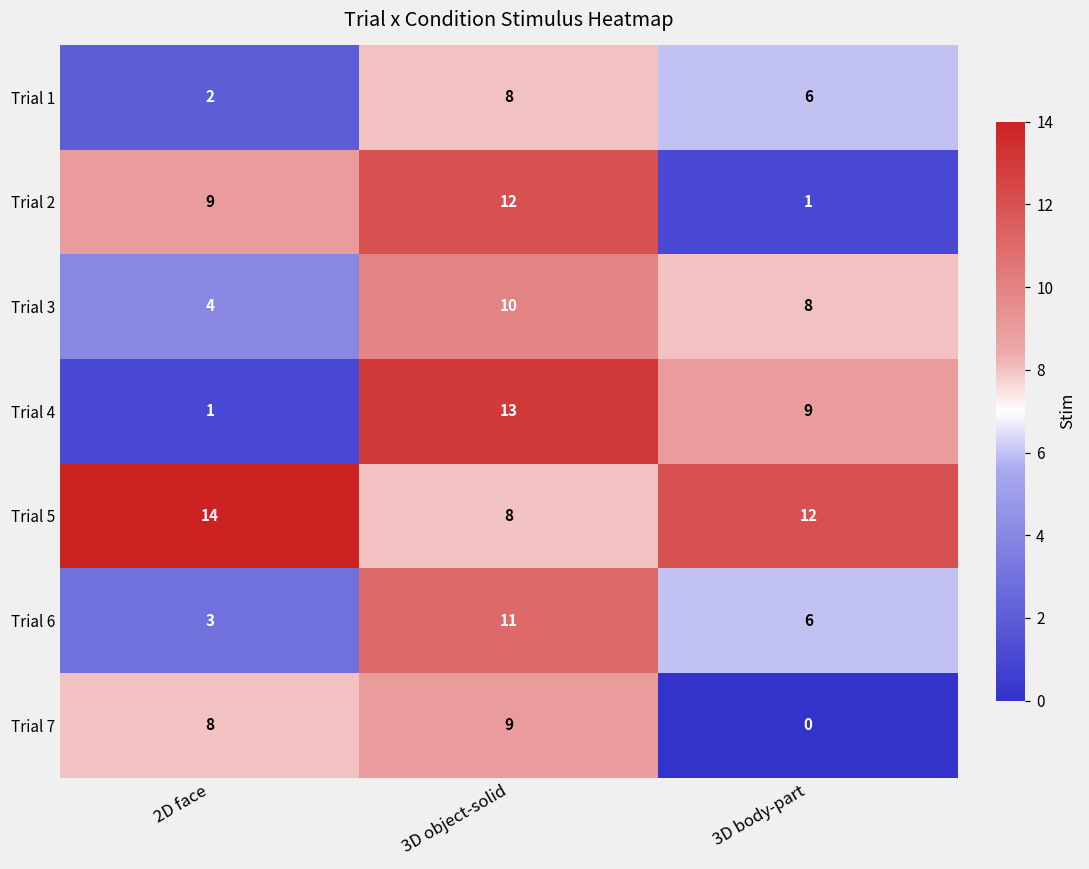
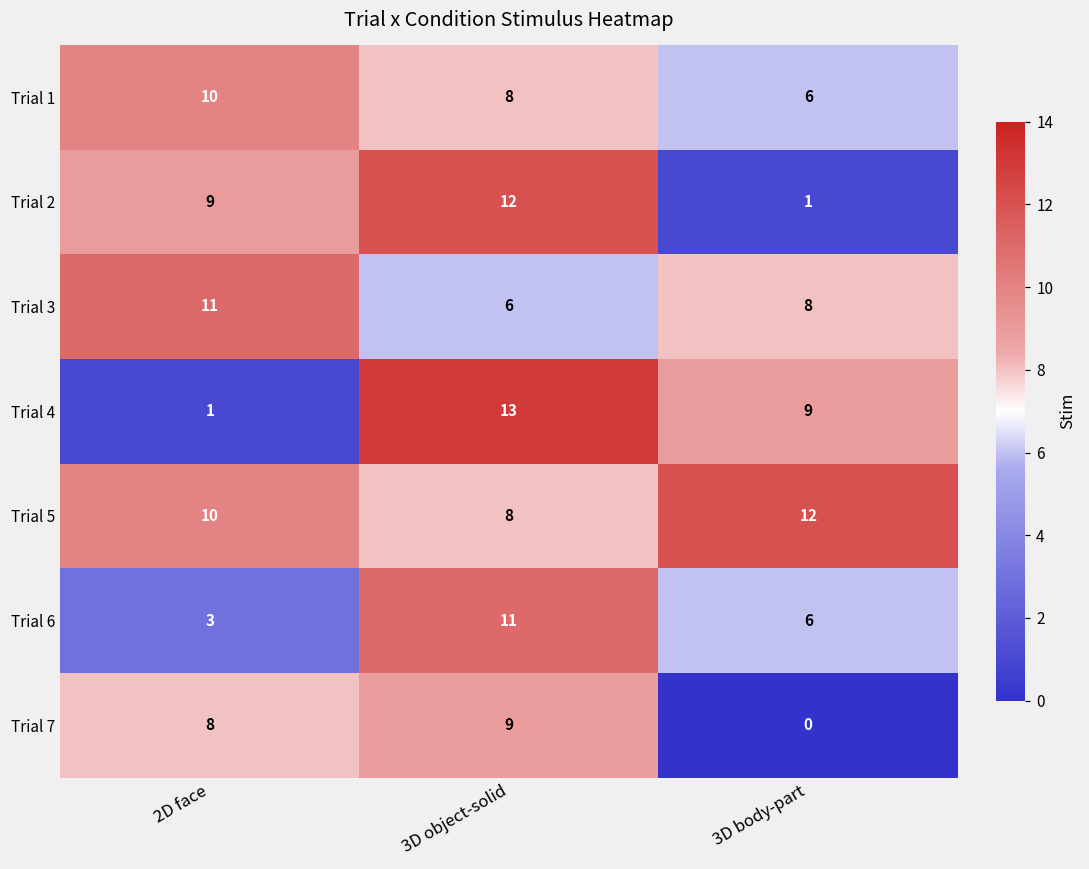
  {
    "Trial 1": {
-     "2D face": 2,
+     "2D face": 10,
      "3D object-solid": 8,
      "3D body-part": 6
    },
    "Trial 2": {
      "2D face": 9,
      "3D object-solid": 12,
      "3D body-part": 1
    },
    "Trial 3": {
-     "2D face": 4,
-     "3D object-solid": 10,
+     "2D face": 11,
+     "3D object-solid": 6,
      "3D body-part": 8
    },
    "Trial 4": {
      "2D face": 1,
      "3D object-solid": 13,
      "3D body-part": 9
    },
    "Trial 5": {
-     "2D face": 14,
+     "2D face": 10,
      "3D object-solid": 8,
      "3D body-part": 12
    },
    "Trial 6": {
      "2D face": 3,
      "3D object-solid": 11,
      "3D body-part": 6
    },
    "Trial 7": {
      "2D face": 8,
      "3D object-solid": 9,
      "3D body-part": 0
    }
  }
